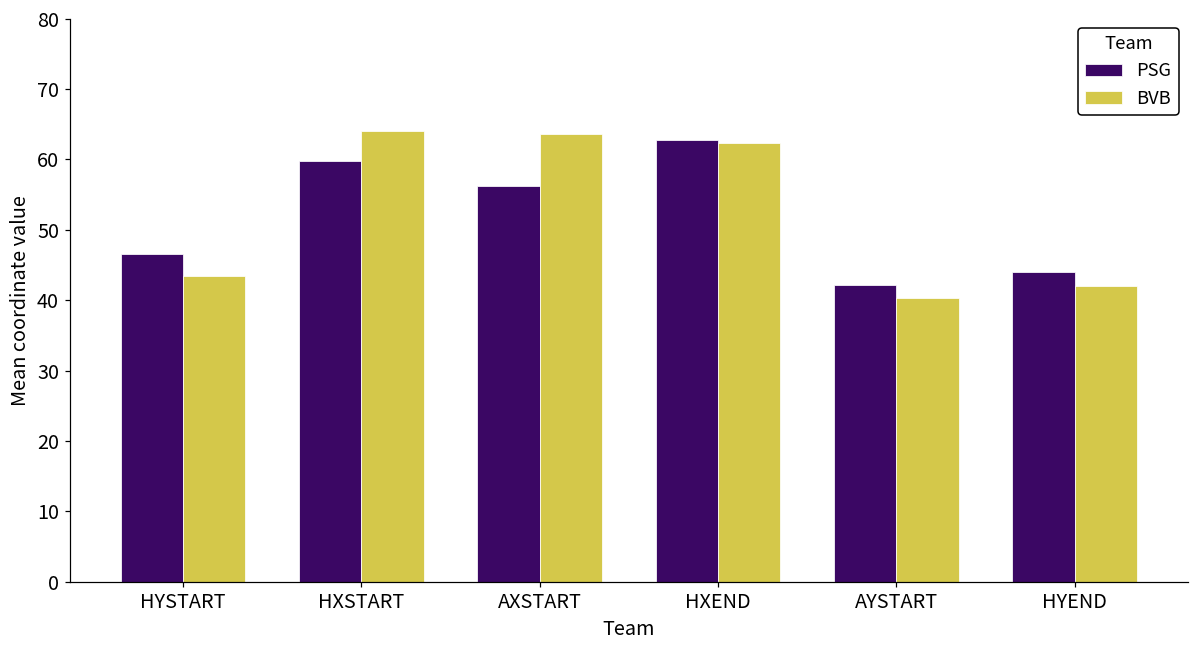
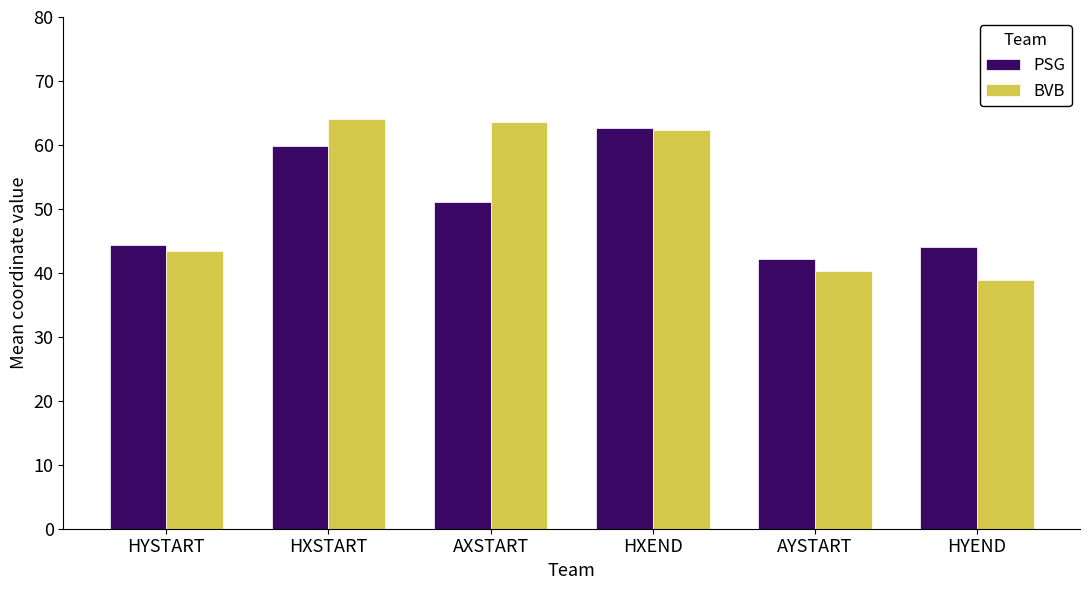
  {
    "PSG": {
-     "HYSTART": 47,
+     "HYSTART": 44,
      "HXSTART": 60,
-     "AXSTART": 56,
+     "AXSTART": 51,
      "HXEND": 63,
      "AYSTART": 42,
      "HYEND": 44
    },
    "BVB": {
      "HYSTART": 43,
      "HXSTART": 64,
      "AXSTART": 64,
      "HXEND": 62,
      "AYSTART": 40,
-     "HYEND": 42
+     "HYEND": 39
    }
  }
